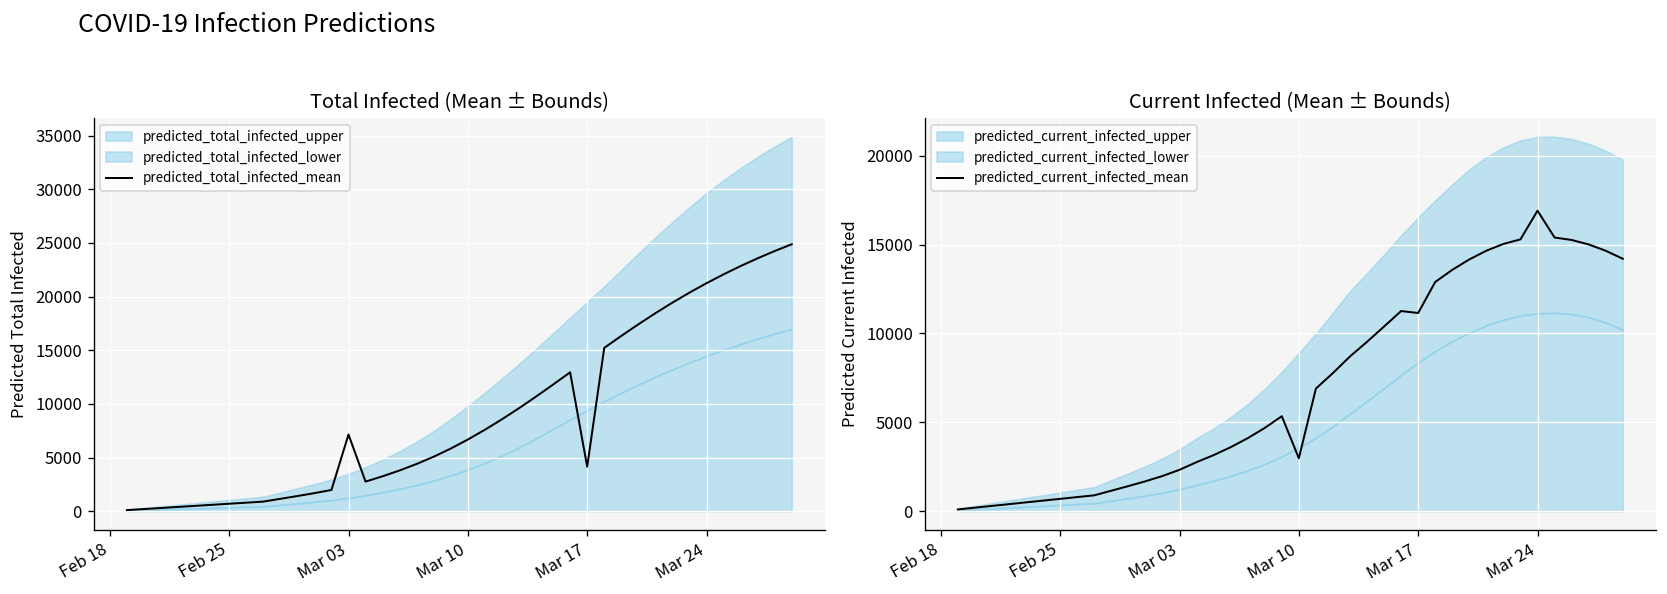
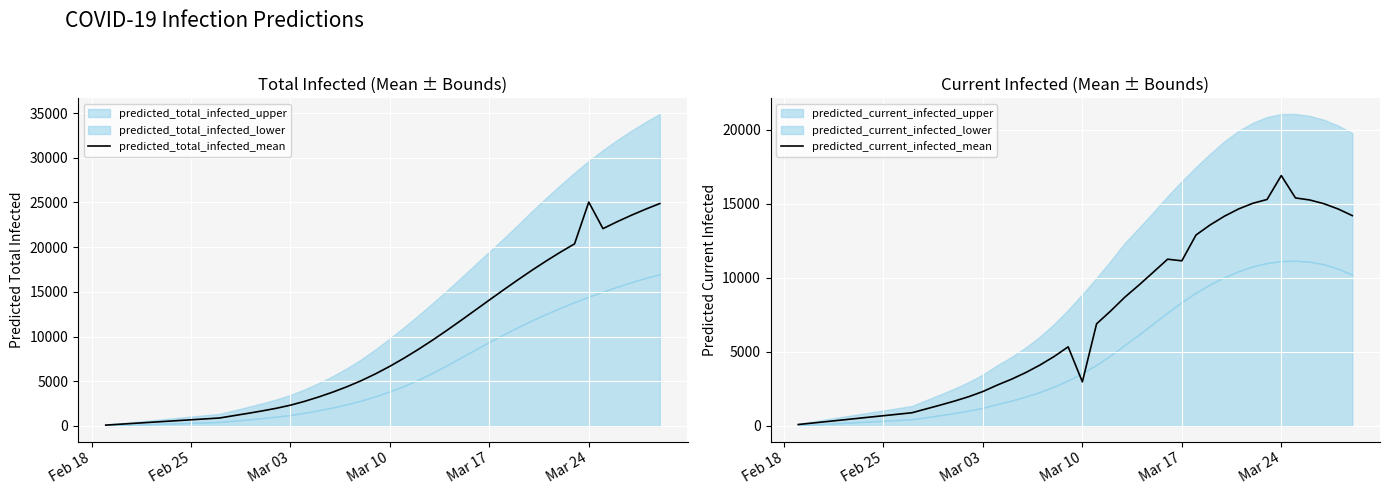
  {
    "Total Infected (Mean ± Bounds)": {
      "predicted_total_infected_mean": {
        "Feb 25": 1000,
-       "Mar 03": 7000,
+       "Mar 03": 2000,
        "Mar 10": 7000,
-       "Mar 17": 4000,
-       "Mar 24": 21000
+       "Mar 17": 14000,
+       "Mar 24": 25000
      }
    },
    "Current Infected (Mean ± Bounds)": {
      "predicted_current_infected_mean": {
        "Feb 25": 700,
        "Mar 03": 2300,
        "Mar 10": 3000,
        "Mar 17": 11100,
        "Mar 24": 16900
      }
    }
  }
